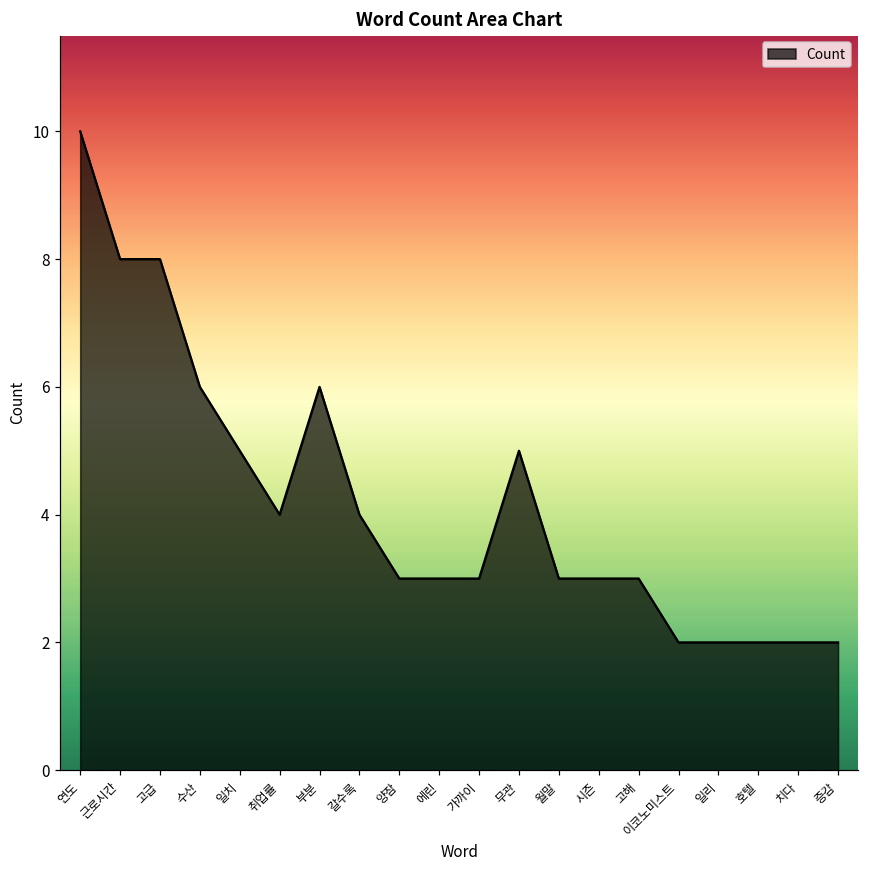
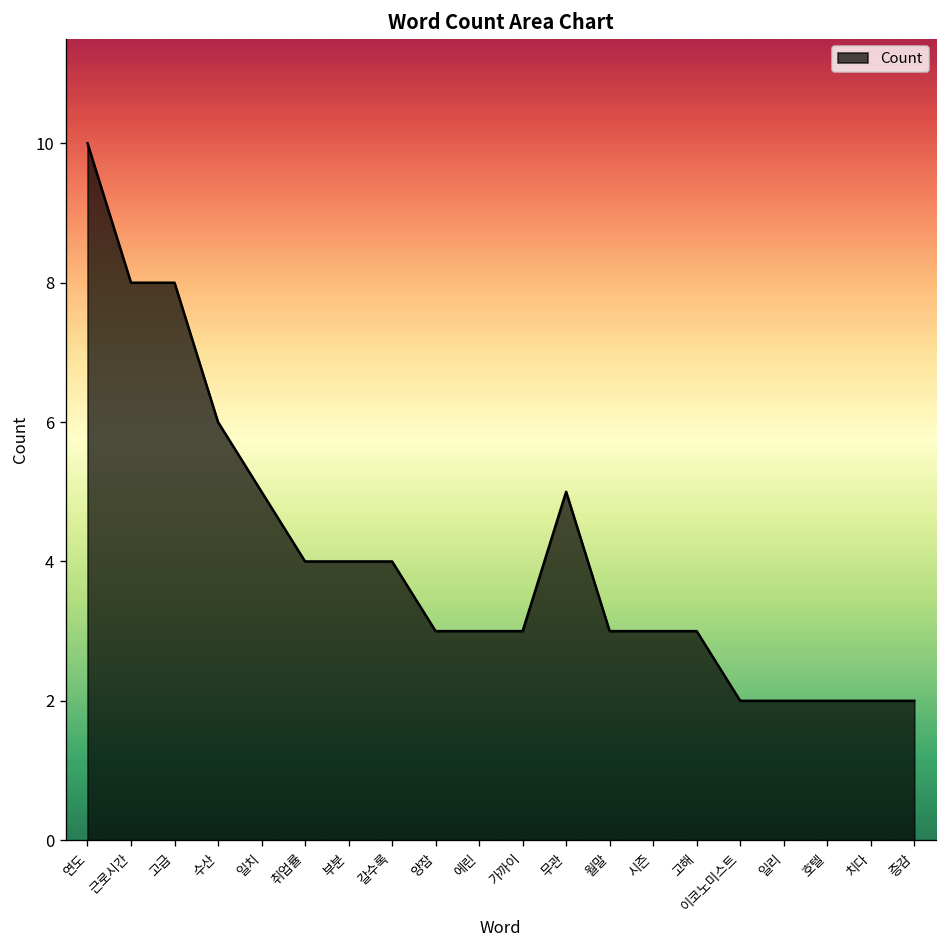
  {
    "연도": 10,
    "근로시간": 8,
    "고급": 8,
    "수산": 6,
    "일치": 5,
    "취업률": 4,
-   "부분": 6,
+   "부분": 4,
    "갈수록": 4,
    "양잠": 3,
    "에린": 3,
    "가까이": 3,
    "무관": 5,
    "월말": 3,
    "시즌": 3,
    "고해": 3,
    "이코노미스트": 2,
    "일리": 2,
    "호텔": 2,
    "치다": 2,
    "증감": 2
  }
